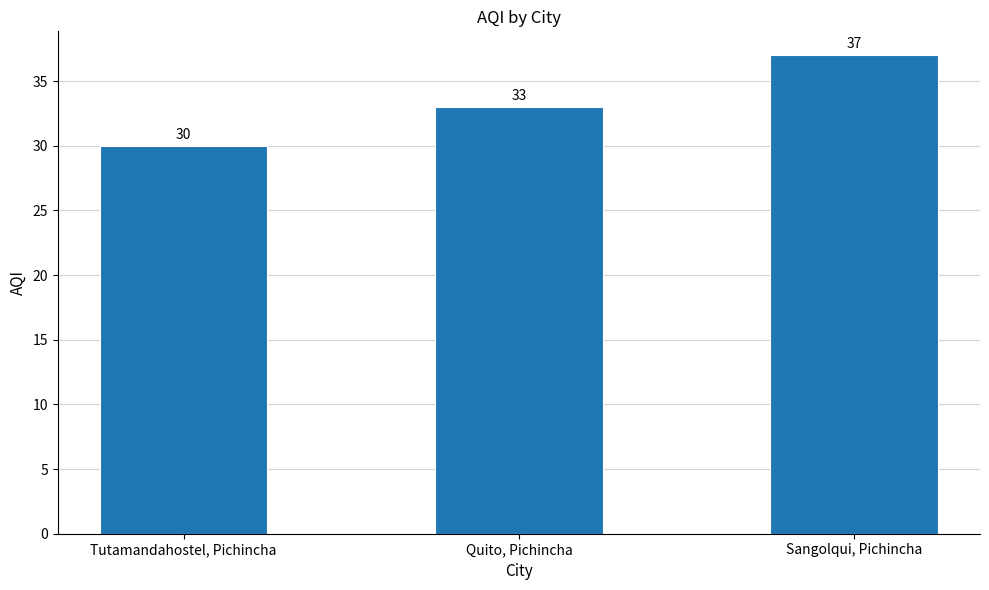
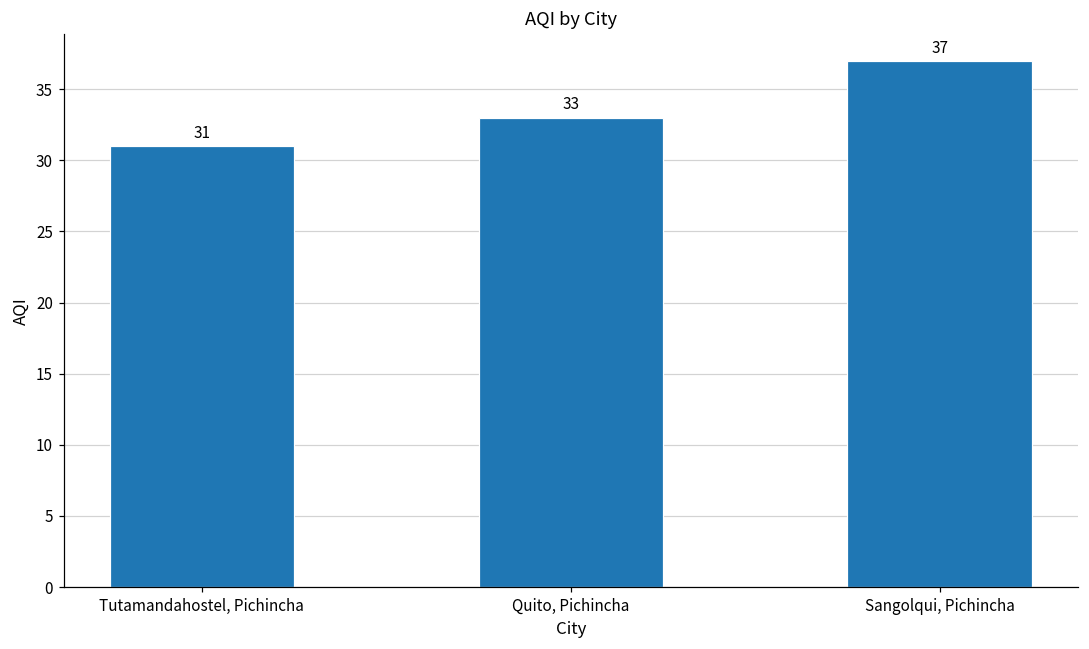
  {
-   "Tutamandahostel, Pichincha": 30,
+   "Tutamandahostel, Pichincha": 31,
    "Quito, Pichincha": 33,
    "Sangolqui, Pichincha": 37
  }
